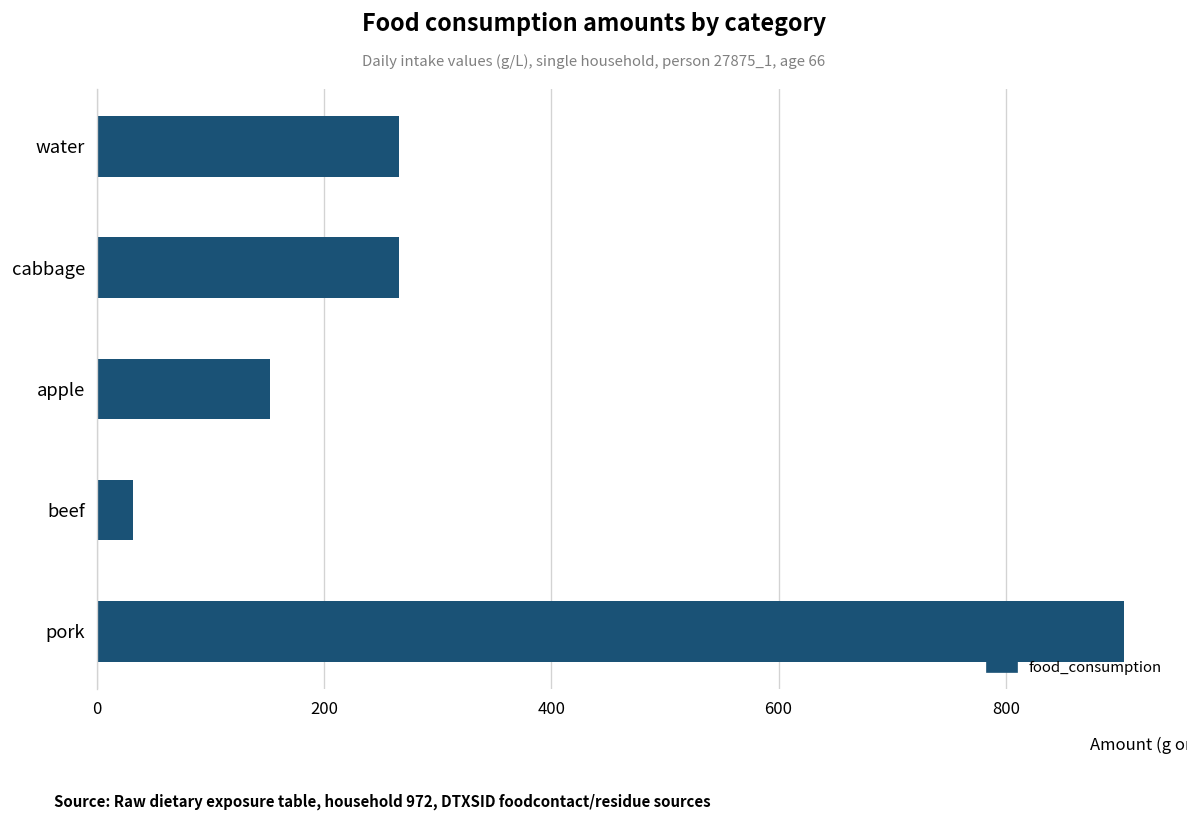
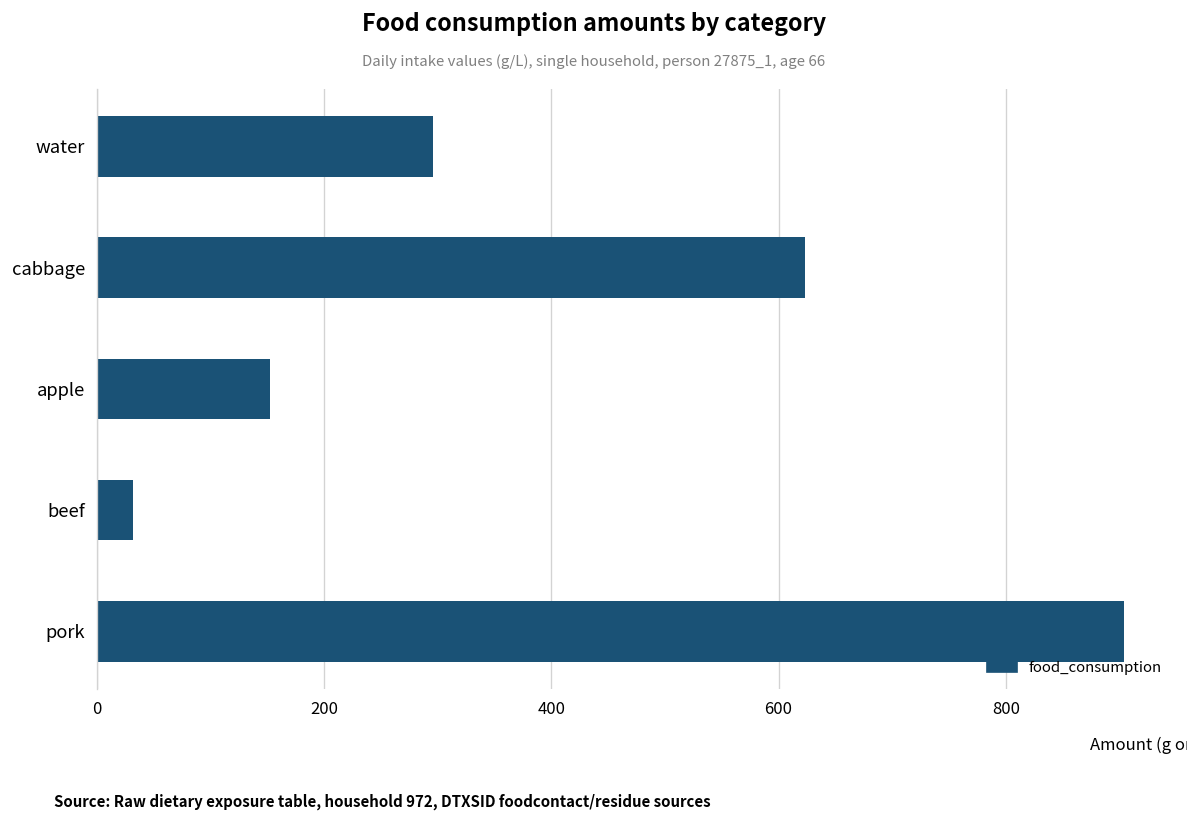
  {
-   "water": 270,
-   "cabbage": 270,
+   "water": 300,
+   "cabbage": 620,
    "apple": 150,
    "beef": 30,
    "pork": 900
  }
